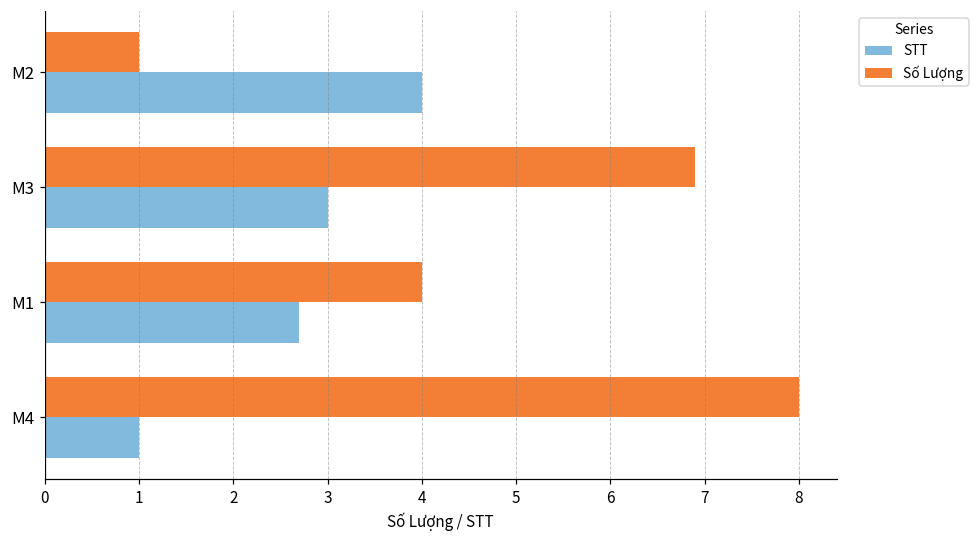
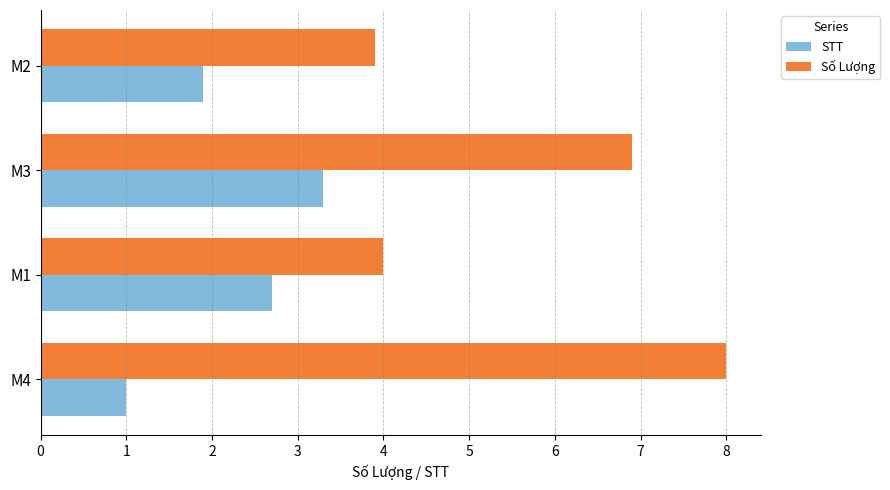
  {
    "STT": {
-     "M2": 4.0,
-     "M3": 3.0,
+     "M2": 1.9,
+     "M3": 3.3,
      "M1": 2.7,
      "M4": 1.0
    },
    "Số Lượng": {
-     "M2": 1.0,
+     "M2": 3.9,
      "M3": 6.9,
      "M1": 4.0,
      "M4": 8.0
    }
  }
